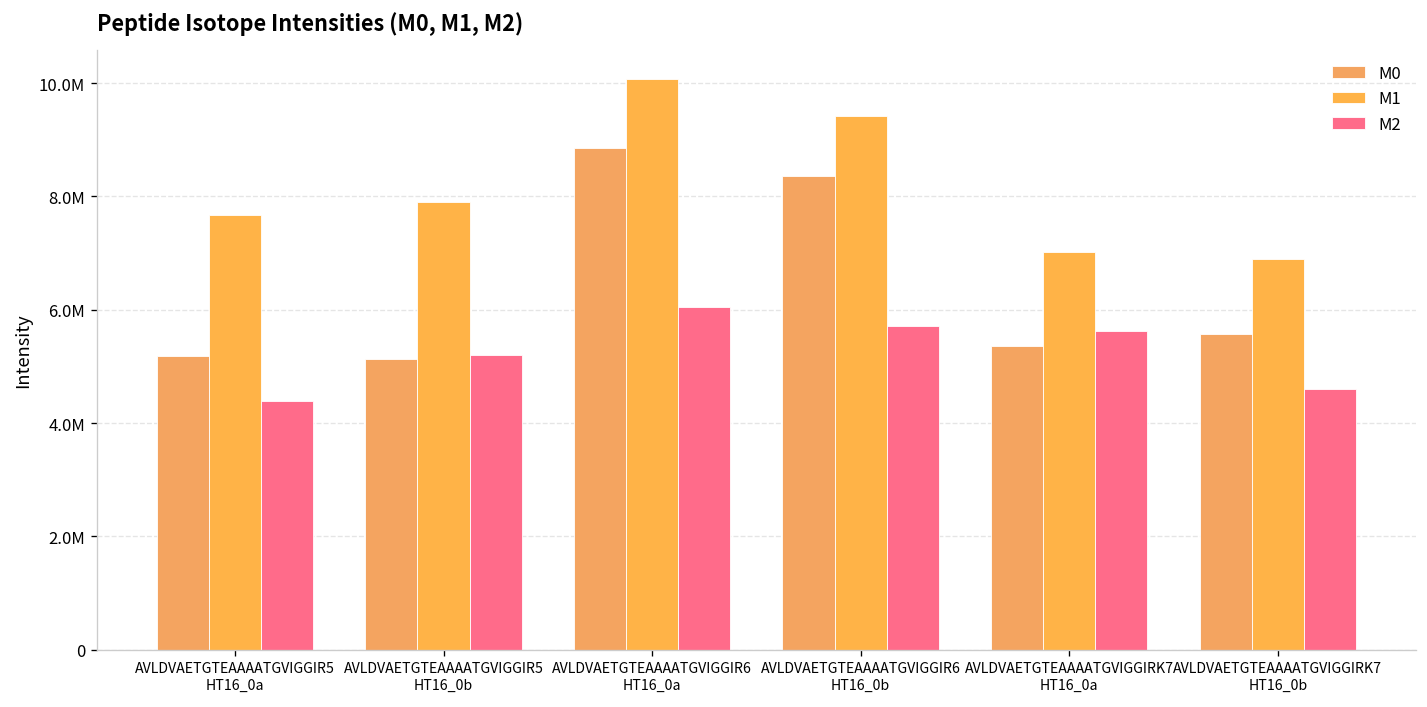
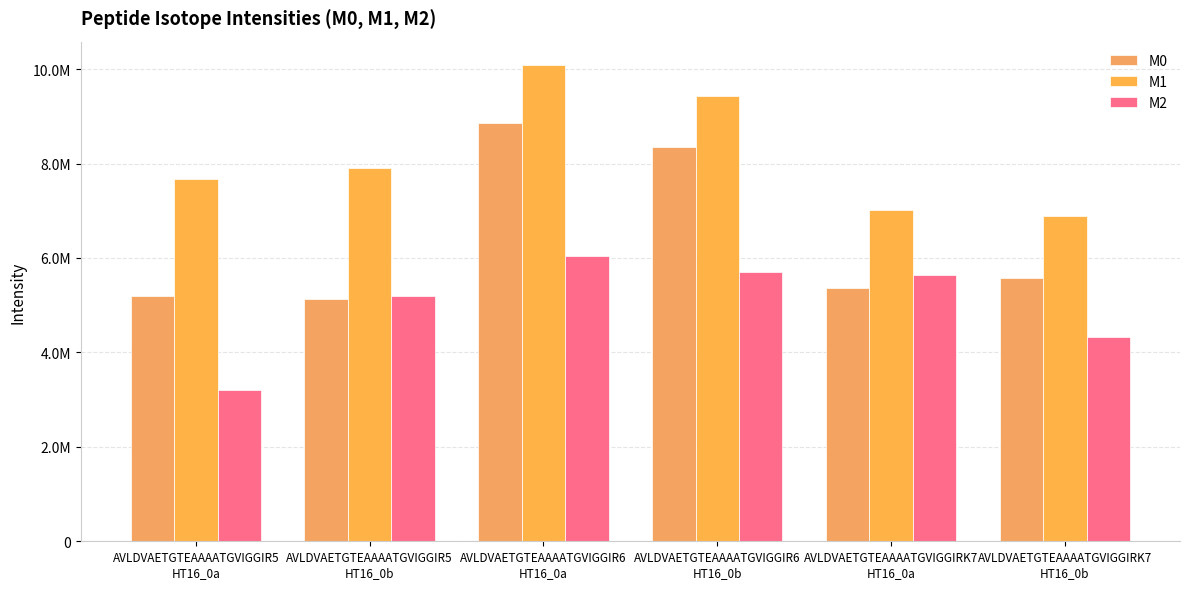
  {
    "M2": {
-     "AVLDVAETGTEAAAATGVIGGIR5 HT16_0a": 4400000,
+     "AVLDVAETGTEAAAATGVIGGIR5 HT16_0a": 3200000,
      "AVLDVAETGTEAAAATGVIGGIR5 HT16_0b": 5200000,
      "AVLDVAETGTEAAAATGVIGGIR6 HT16_0a": 6000000,
      "AVLDVAETGTEAAAATGVIGGIR6 HT16_0b": 5700000,
      "AVLDVAETGTEAAAATGVIGGIRK7 HT16_0a": 5600000,
-     "AVLDVAETGTEAAAATGVIGGIRK7 HT16_0b": 4600000
+     "AVLDVAETGTEAAAATGVIGGIRK7 HT16_0b": 4300000
    }
  }
